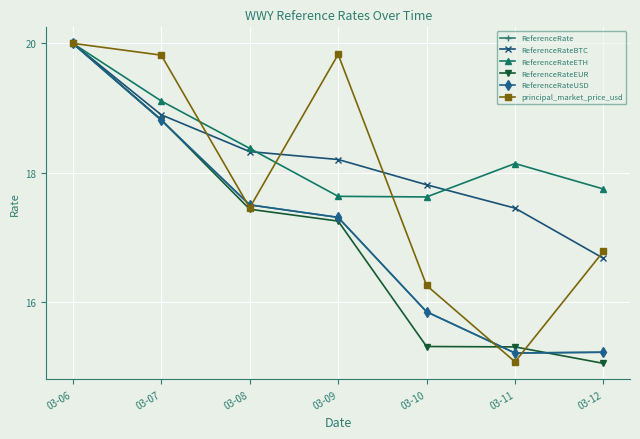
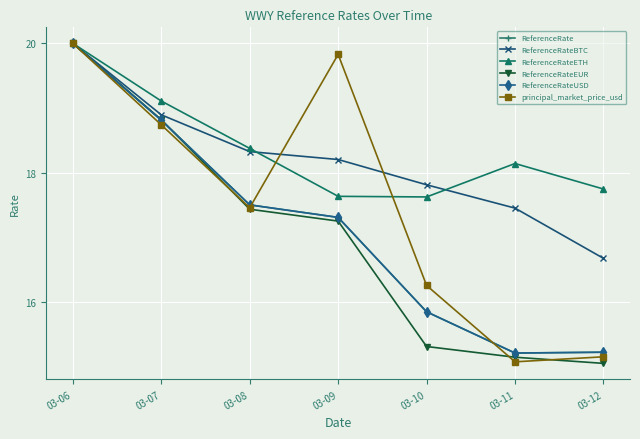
  {
    "ReferenceRateEUR": {
      "03-09": 17.3,
      "03-10": 15.3,
-     "03-11": 15.3,
+     "03-11": 15.2,
      "03-12": 15.1
    },
    "principal_market_price_usd": {
-     "03-07": 19.8,
+     "03-07": 18.7,
      "03-09": 19.8,
      "03-10": 16.3,
      "03-11": 15.1,
-     "03-12": 16.8
+     "03-12": 15.2
    }
  }
